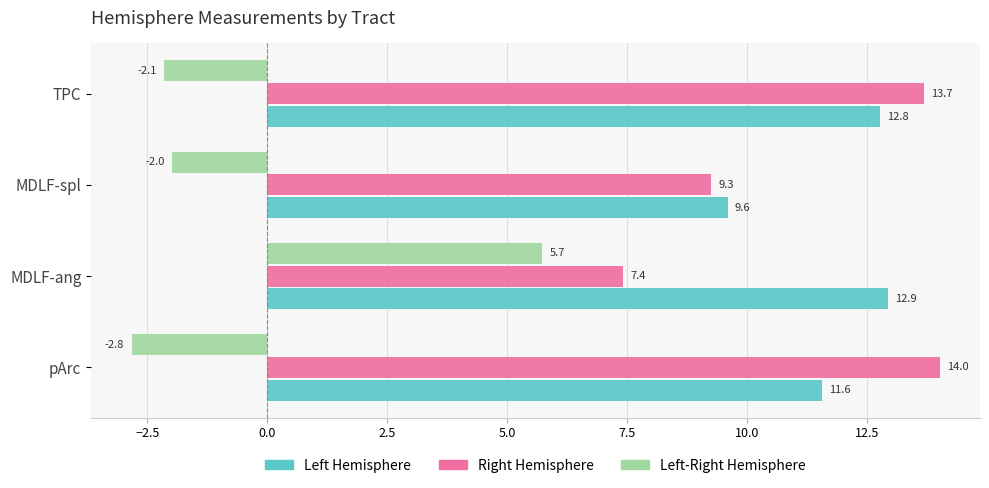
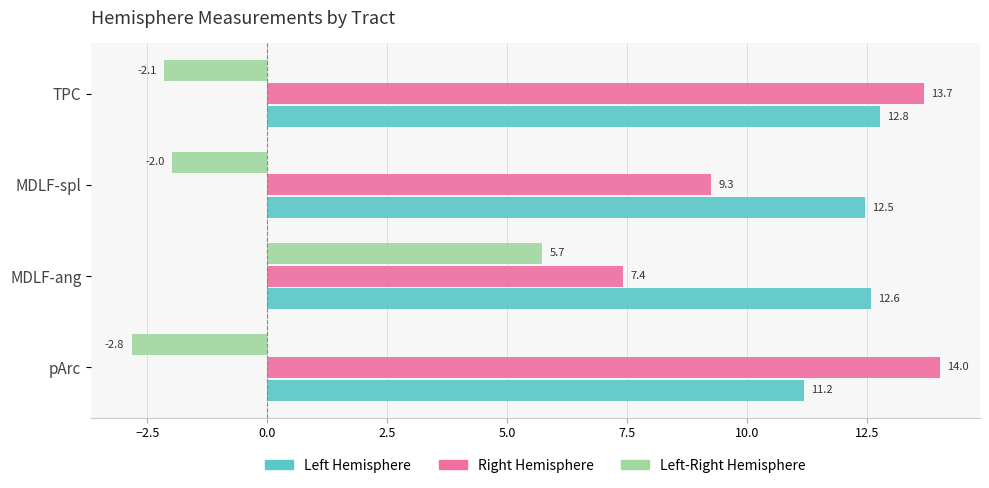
  {
    "Left Hemisphere": {
      "TPC": 12.8,
-     "MDLF-spl": 9.6,
-     "MDLF-ang": 12.9,
-     "pArc": 11.6
+     "MDLF-spl": 12.5,
+     "MDLF-ang": 12.6,
+     "pArc": 11.2
    },
    "Right Hemisphere": {
      "TPC": 13.7,
      "MDLF-spl": 9.3,
      "MDLF-ang": 7.4,
      "pArc": 14.0
    },
    "Left-Right Hemisphere": {
      "TPC": -2.1,
      "MDLF-spl": -2.0,
      "MDLF-ang": 5.7,
      "pArc": -2.8
    }
  }
